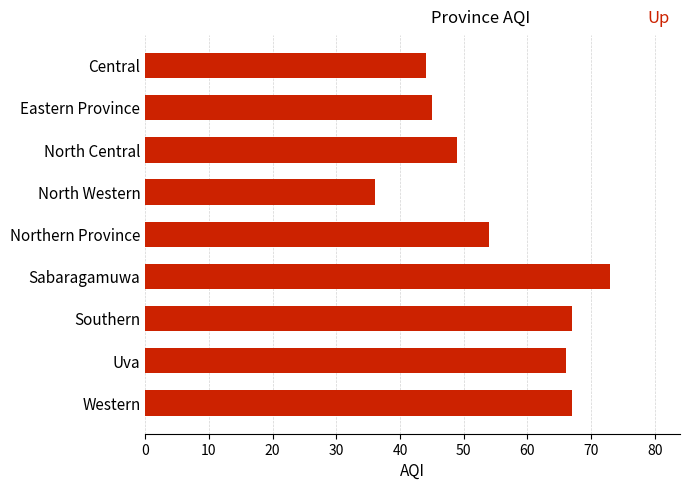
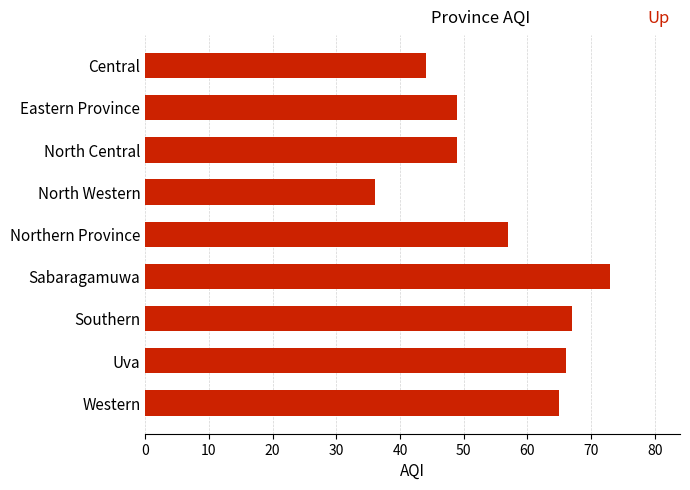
  {
    "Central": 44,
-   "Eastern Province": 45,
+   "Eastern Province": 49,
    "North Central": 49,
    "North Western": 36,
-   "Northern Province": 54,
+   "Northern Province": 57,
    "Sabaragamuwa": 73,
    "Southern": 67,
    "Uva": 66,
-   "Western": 67
+   "Western": 65
  }
